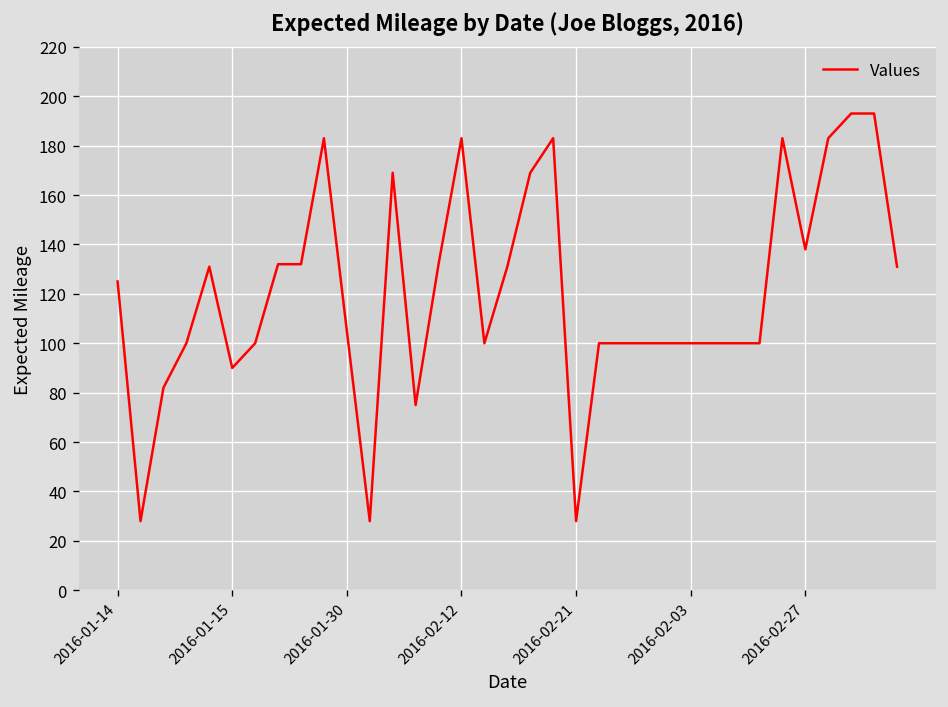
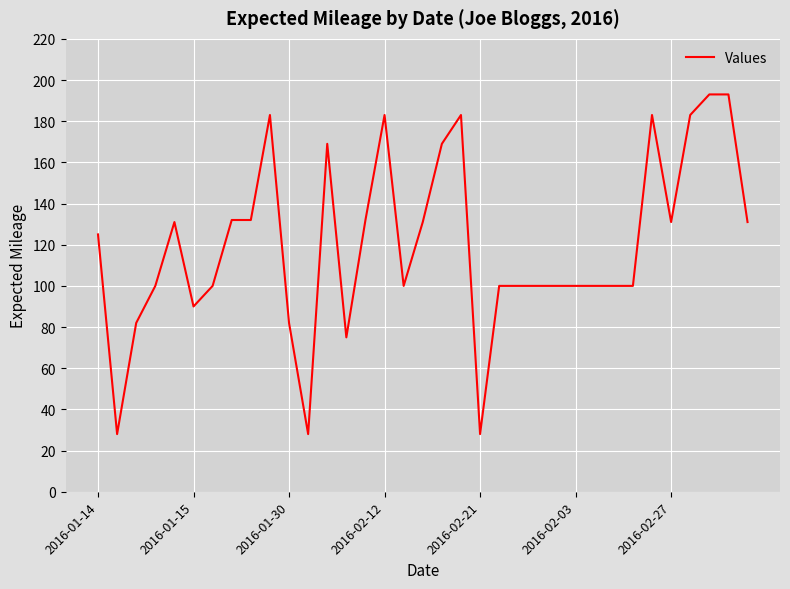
  {
    "2016-01-14": 125,
    "2016-01-15": 90,
-   "2016-01-30": 105,
+   "2016-01-30": 82,
    "2016-02-12": 183,
    "2016-02-21": 28,
-   "2016-02-27": 138
+   "2016-02-27": 131
  }
